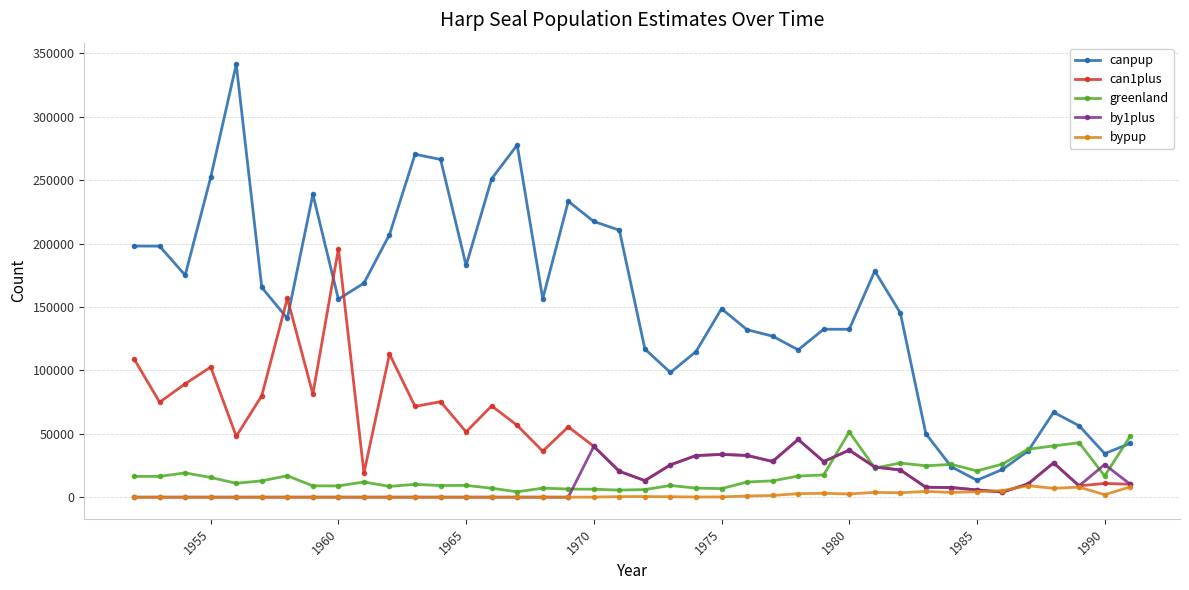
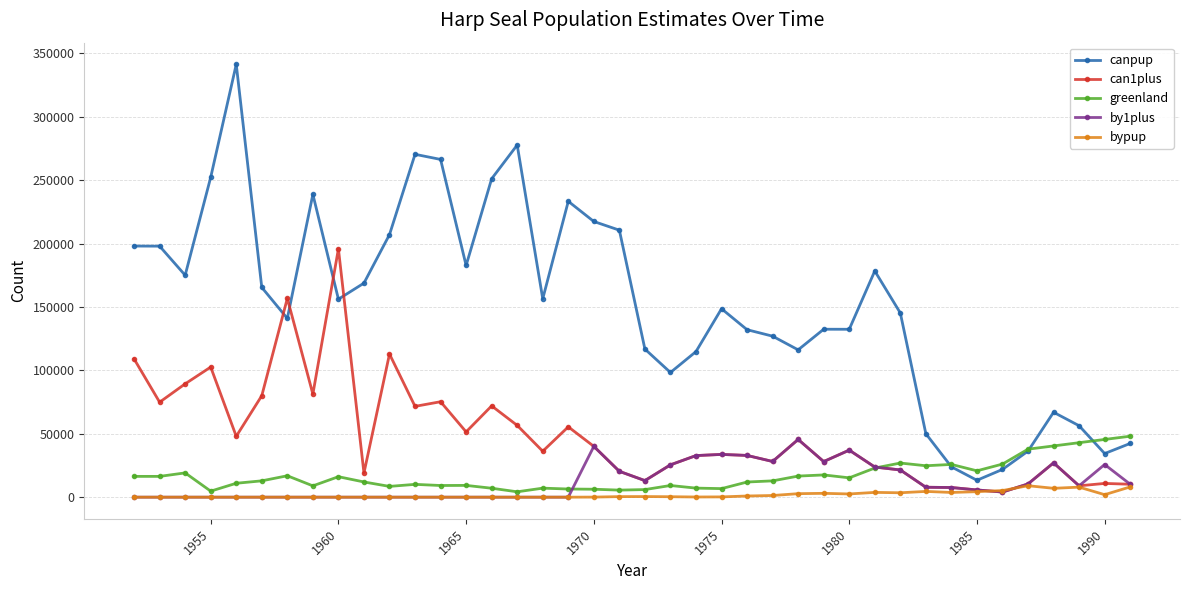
  {
    "canpup": {
      "1955": 252000,
      "1960": 156000,
      "1965": 183000,
      "1970": 217000,
      "1975": 149000,
      "1980": 132000,
      "1985": 13000,
      "1990": 34000
    },
    "can1plus": {
      "1955": 103000,
      "1960": 196000,
      "1965": 51000,
      "1990": 11000
    },
    "greenland": {
-     "1955": 16000,
-     "1960": 9000,
+     "1955": 5000,
+     "1960": 16000,
      "1965": 9000,
      "1970": 6000,
      "1975": 7000,
-     "1980": 51000,
+     "1980": 15000,
      "1985": 21000,
-     "1990": 17000
+     "1990": 46000
    },
    "by1plus": {
      "1990": 26000
    },
    "bypup": {
      "1970": 0,
      "1975": 0,
      "1980": 3000,
      "1990": 2000
    }
  }
